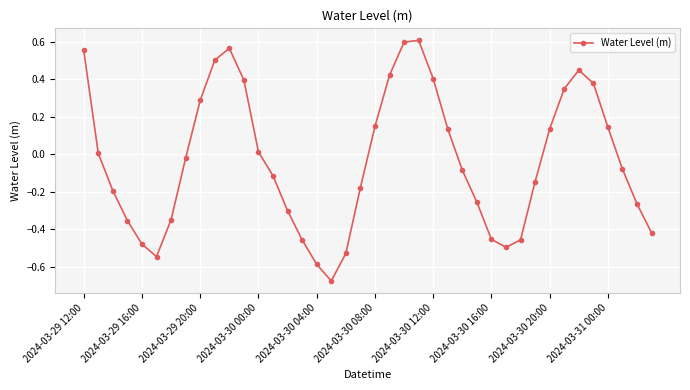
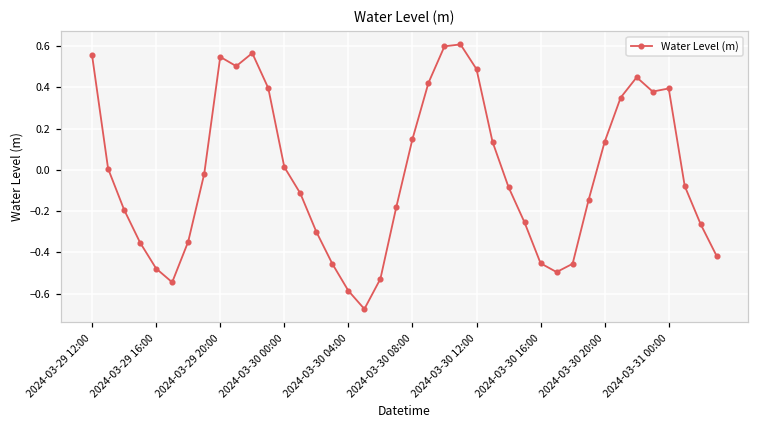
  {
    "2024-03-29 12:00": 0.55,
    "2024-03-29 16:00": -0.48,
-   "2024-03-29 20:00": 0.29,
+   "2024-03-29 20:00": 0.55,
    "2024-03-30 00:00": 0.01,
    "2024-03-30 04:00": -0.59,
    "2024-03-30 08:00": 0.15,
-   "2024-03-30 12:00": 0.40,
+   "2024-03-30 12:00": 0.49,
    "2024-03-30 16:00": -0.45,
    "2024-03-30 20:00": 0.14,
-   "2024-03-31 00:00": 0.14
+   "2024-03-31 00:00": 0.39
  }
